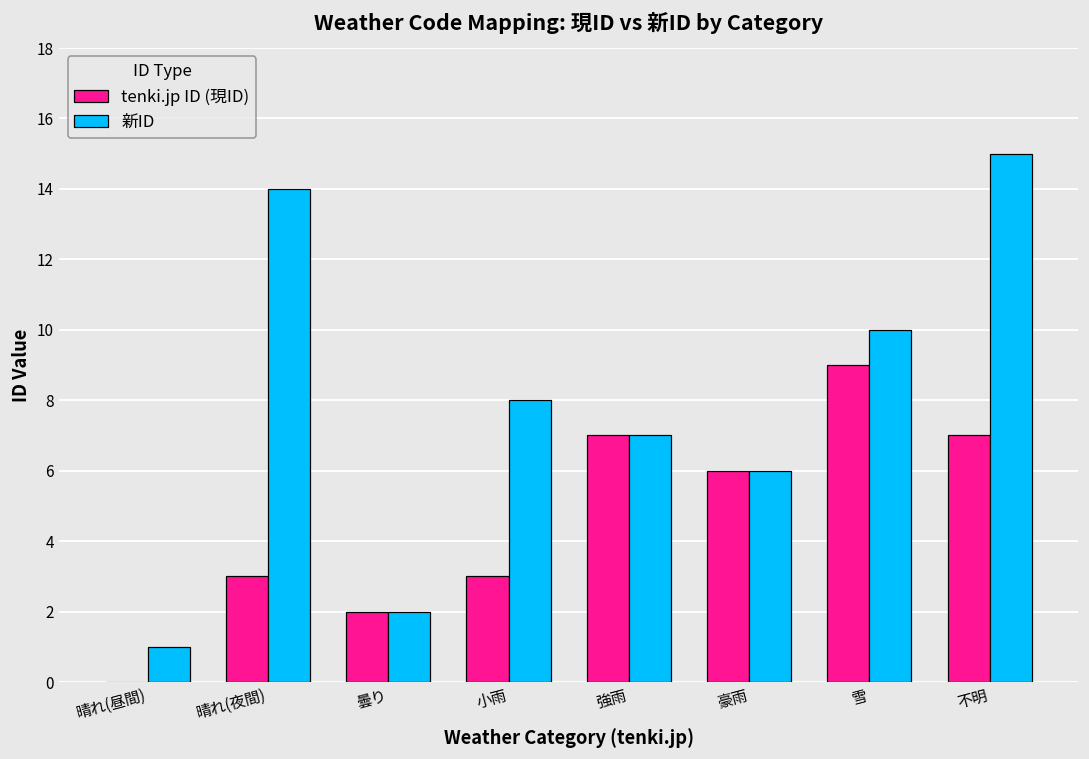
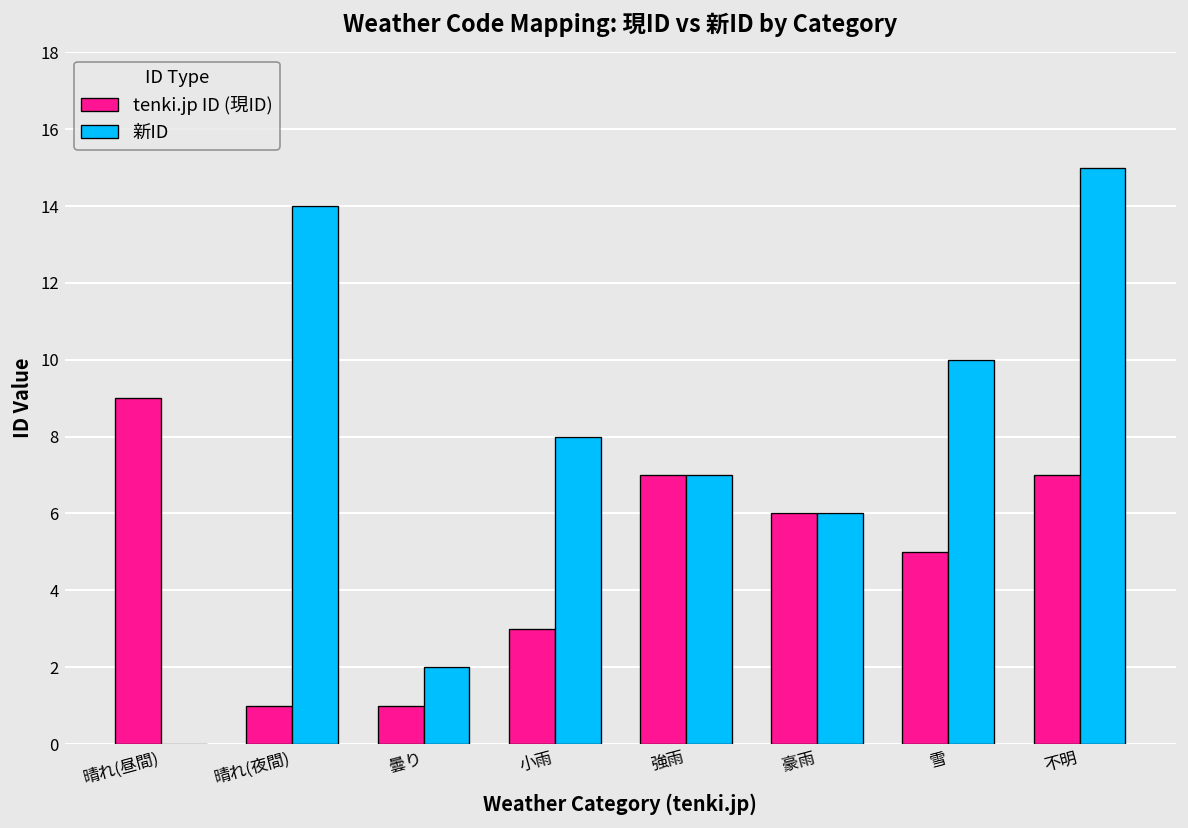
  {
    "tenki.jp ID (現ID)": {
-     "晴れ(昼間)": 0,
-     "晴れ(夜間)": 3,
-     "曇り": 2,
+     "晴れ(昼間)": 9,
+     "晴れ(夜間)": 1,
+     "曇り": 1,
      "小雨": 3,
      "強雨": 7,
      "豪雨": 6,
-     "雪": 9,
+     "雪": 5,
      "不明": 7
    },
    "新ID": {
-     "晴れ(昼間)": 1,
+     "晴れ(昼間)": 0,
      "晴れ(夜間)": 14,
      "曇り": 2,
      "小雨": 8,
      "強雨": 7,
      "豪雨": 6,
      "雪": 10,
      "不明": 15
    }
  }
